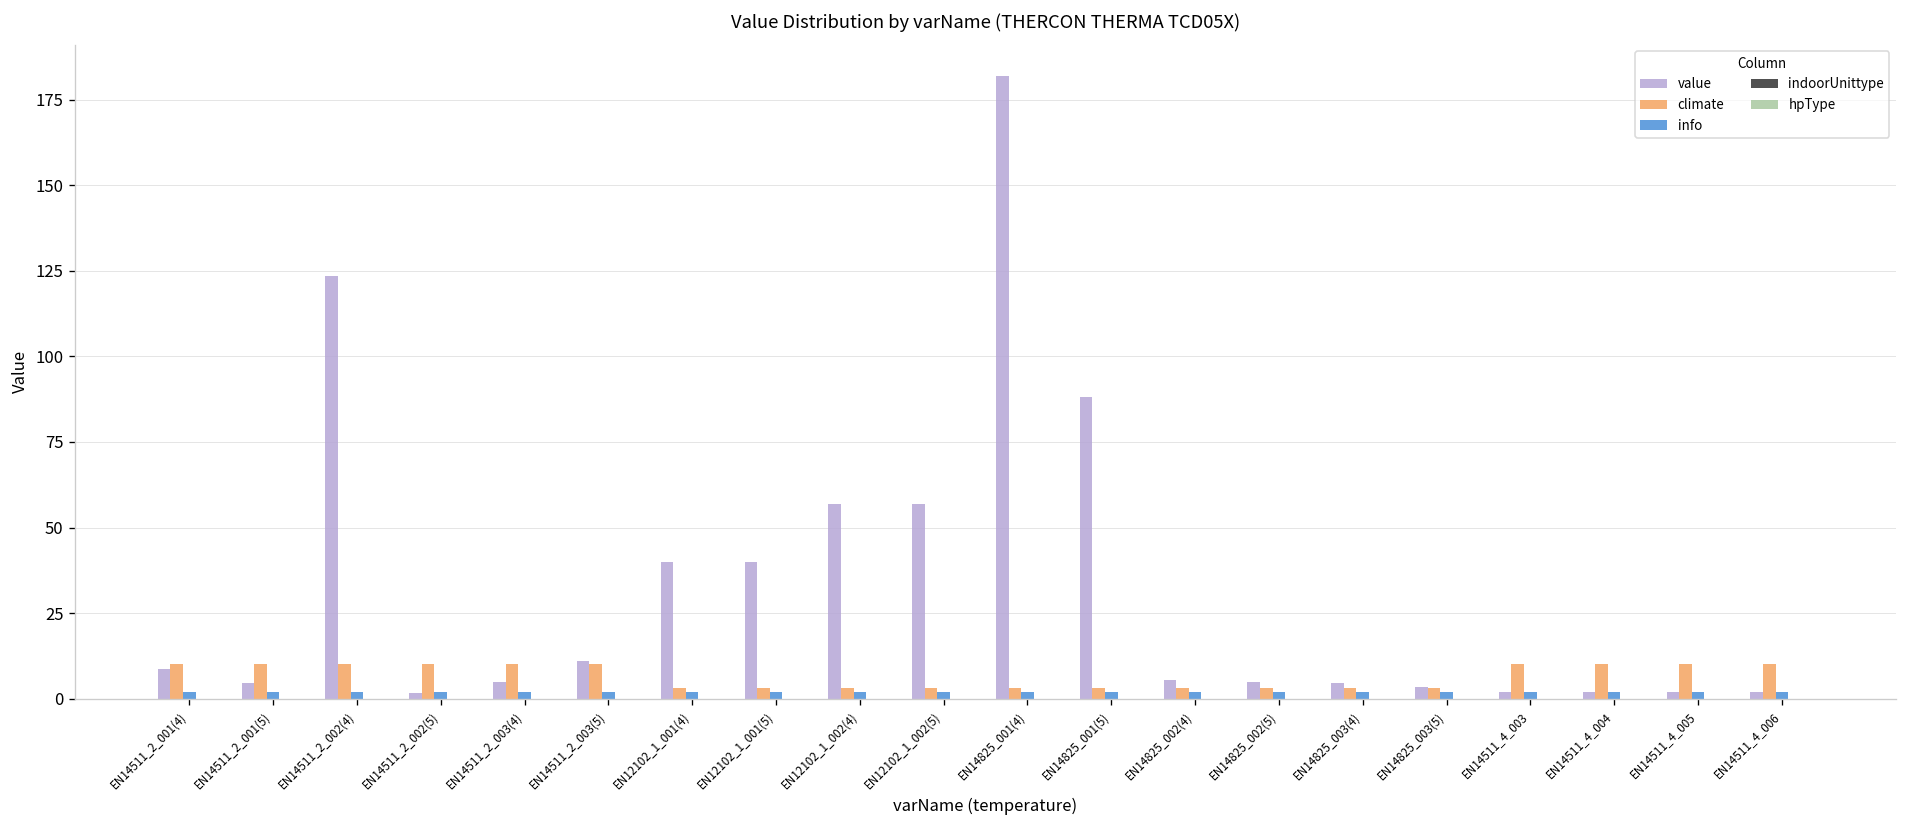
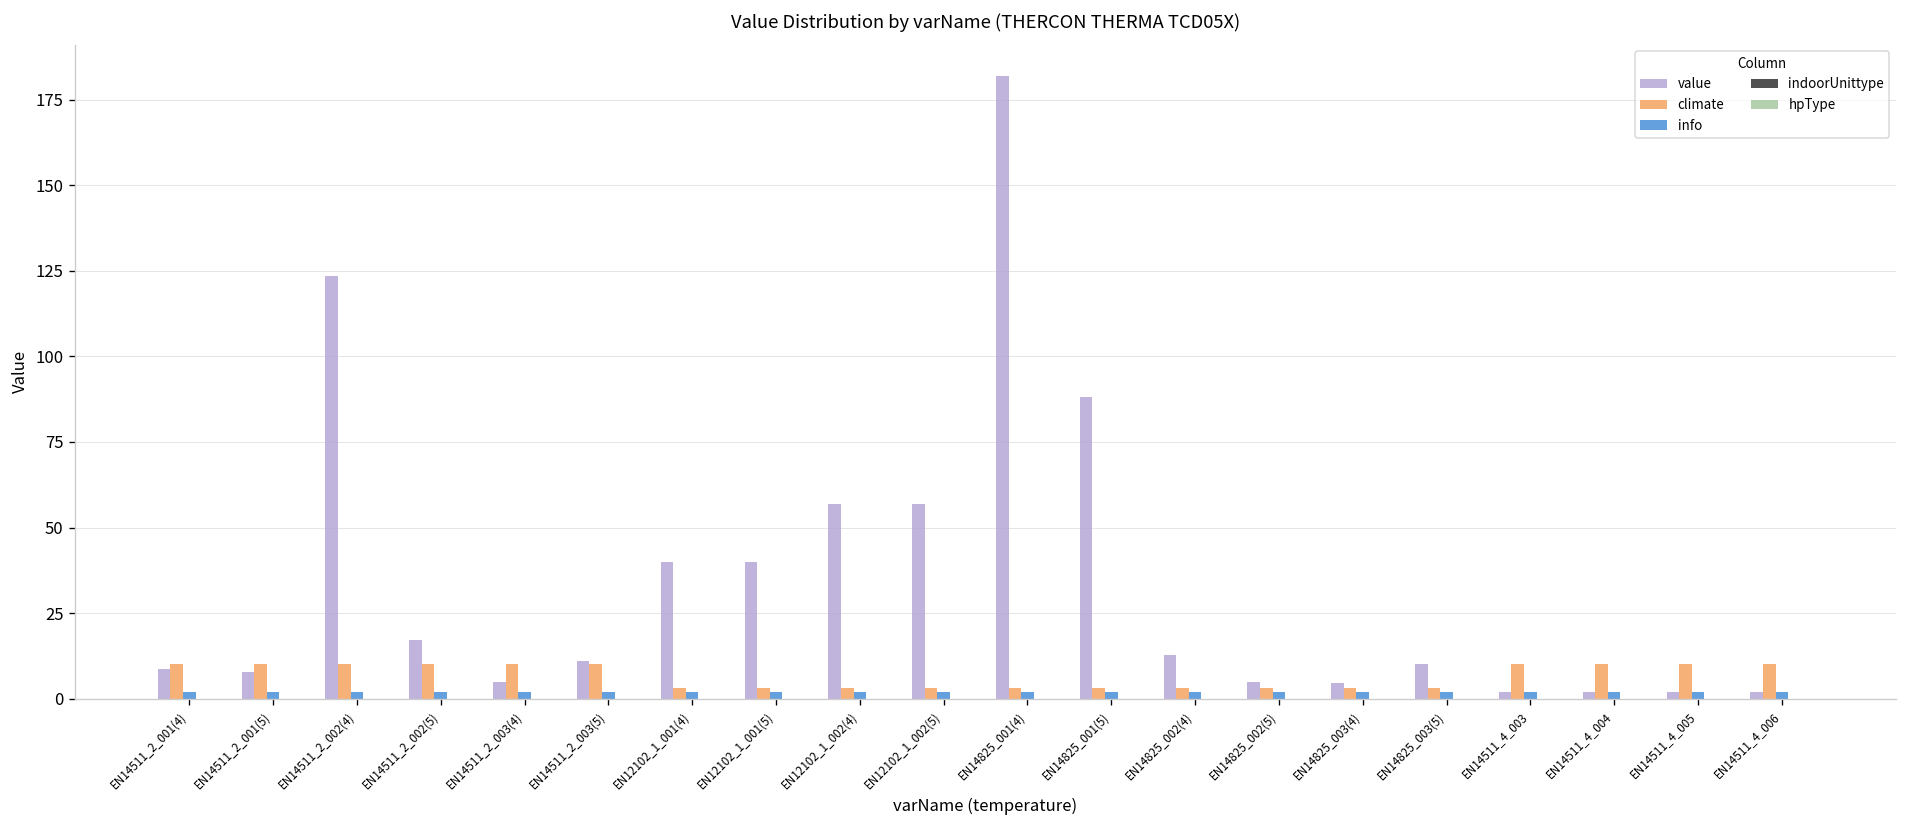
  {
    "value": {
      "EN14511_2_001(4)": 9,
-     "EN14511_2_001(5)": 5,
+     "EN14511_2_001(5)": 8,
      "EN14511_2_002(4)": 124,
-     "EN14511_2_002(5)": 2,
+     "EN14511_2_002(5)": 17,
      "EN14511_2_003(4)": 5,
      "EN14511_2_003(5)": 11,
      "EN12102_1_001(4)": 40,
      "EN12102_1_001(5)": 40,
      "EN12102_1_002(4)": 57,
      "EN12102_1_002(5)": 57,
      "EN14825_001(4)": 182,
      "EN14825_001(5)": 88,
-     "EN14825_002(4)": 5,
+     "EN14825_002(4)": 13,
      "EN14825_002(5)": 5,
      "EN14825_003(4)": 5,
-     "EN14825_003(5)": 3,
+     "EN14825_003(5)": 10,
      "EN14511_4_003": 2,
      "EN14511_4_004": 2,
      "EN14511_4_005": 2,
      "EN14511_4_006": 2
    },
    "climate": {
      "EN14511_2_001(4)": 10,
      "EN14511_2_001(5)": 10,
      "EN14511_2_002(4)": 10,
      "EN14511_2_002(5)": 10,
      "EN14511_2_003(4)": 10,
      "EN14511_2_003(5)": 10,
      "EN12102_1_001(4)": 3,
      "EN12102_1_001(5)": 3,
      "EN12102_1_002(4)": 3,
      "EN12102_1_002(5)": 3,
      "EN14825_001(4)": 3,
      "EN14825_001(5)": 3,
      "EN14825_002(4)": 3,
      "EN14825_002(5)": 3,
      "EN14825_003(4)": 3,
      "EN14825_003(5)": 3,
      "EN14511_4_003": 10,
      "EN14511_4_004": 10,
      "EN14511_4_005": 10,
      "EN14511_4_006": 10
    },
    "info": {
      "EN14511_2_001(4)": 2,
      "EN14511_2_001(5)": 2,
      "EN14511_2_002(4)": 2,
      "EN14511_2_002(5)": 2,
      "EN14511_2_003(4)": 2,
      "EN14511_2_003(5)": 2,
      "EN12102_1_001(4)": 2,
      "EN12102_1_001(5)": 2,
      "EN12102_1_002(4)": 2,
      "EN12102_1_002(5)": 2,
      "EN14825_001(4)": 2,
      "EN14825_001(5)": 2,
      "EN14825_002(4)": 2,
      "EN14825_002(5)": 2,
      "EN14825_003(4)": 2,
      "EN14825_003(5)": 2,
      "EN14511_4_003": 2,
      "EN14511_4_004": 2,
      "EN14511_4_005": 2,
      "EN14511_4_006": 2
    },
    "indoorUnittype": {
      "EN14511_2_001(4)": 0,
      "EN14511_2_001(5)": 0,
      "EN14511_2_002(4)": 0,
      "EN14511_2_002(5)": 0,
      "EN14511_2_003(4)": 0,
      "EN14511_2_003(5)": 0,
      "EN12102_1_001(4)": 0,
      "EN12102_1_001(5)": 0,
      "EN12102_1_002(4)": 0,
      "EN12102_1_002(5)": 0,
      "EN14825_001(4)": 0,
      "EN14825_001(5)": 0,
      "EN14825_002(4)": 0,
      "EN14825_002(5)": 0,
      "EN14825_003(4)": 0,
      "EN14825_003(5)": 0,
      "EN14511_4_003": 0,
      "EN14511_4_004": 0,
      "EN14511_4_005": 0,
      "EN14511_4_006": 0
    },
    "hpType": {
      "EN14511_2_001(4)": 0,
      "EN14511_2_001(5)": 0,
      "EN14511_2_002(4)": 0,
      "EN14511_2_002(5)": 0,
      "EN14511_2_003(4)": 0,
      "EN14511_2_003(5)": 0,
      "EN12102_1_001(4)": 0,
      "EN12102_1_001(5)": 0,
      "EN12102_1_002(4)": 0,
      "EN12102_1_002(5)": 0,
      "EN14825_001(4)": 0,
      "EN14825_001(5)": 0,
      "EN14825_002(4)": 0,
      "EN14825_002(5)": 0,
      "EN14825_003(4)": 0,
      "EN14825_003(5)": 0,
      "EN14511_4_003": 0,
      "EN14511_4_004": 0,
      "EN14511_4_005": 0,
      "EN14511_4_006": 0
    }
  }
